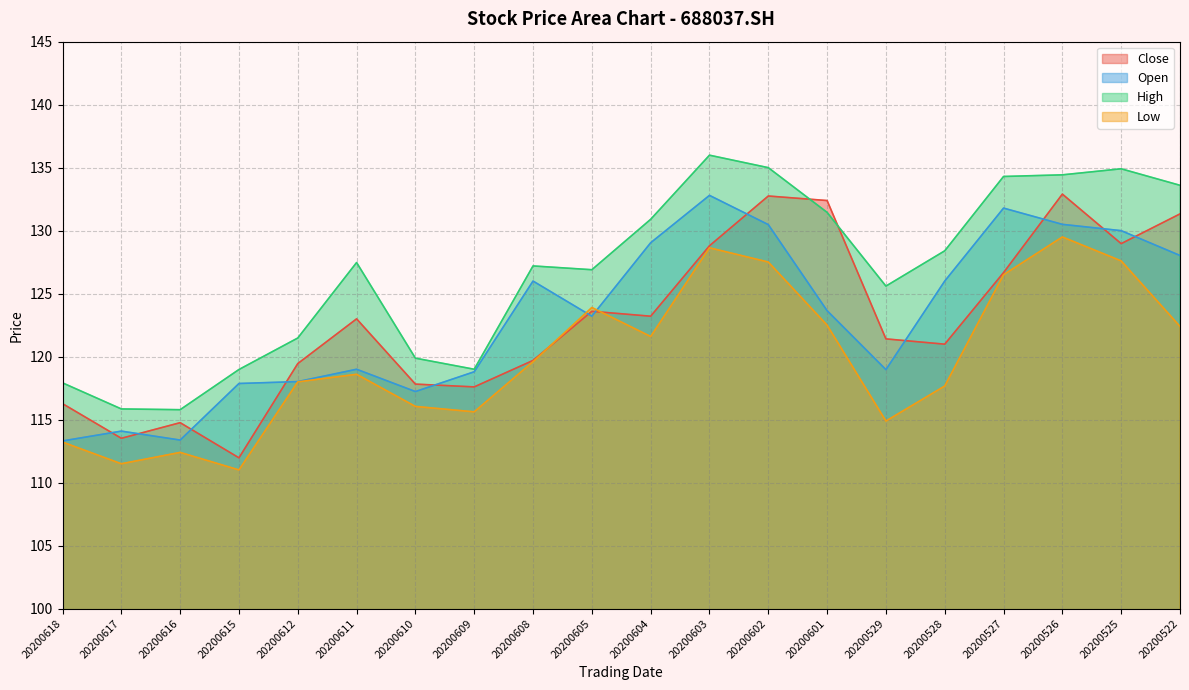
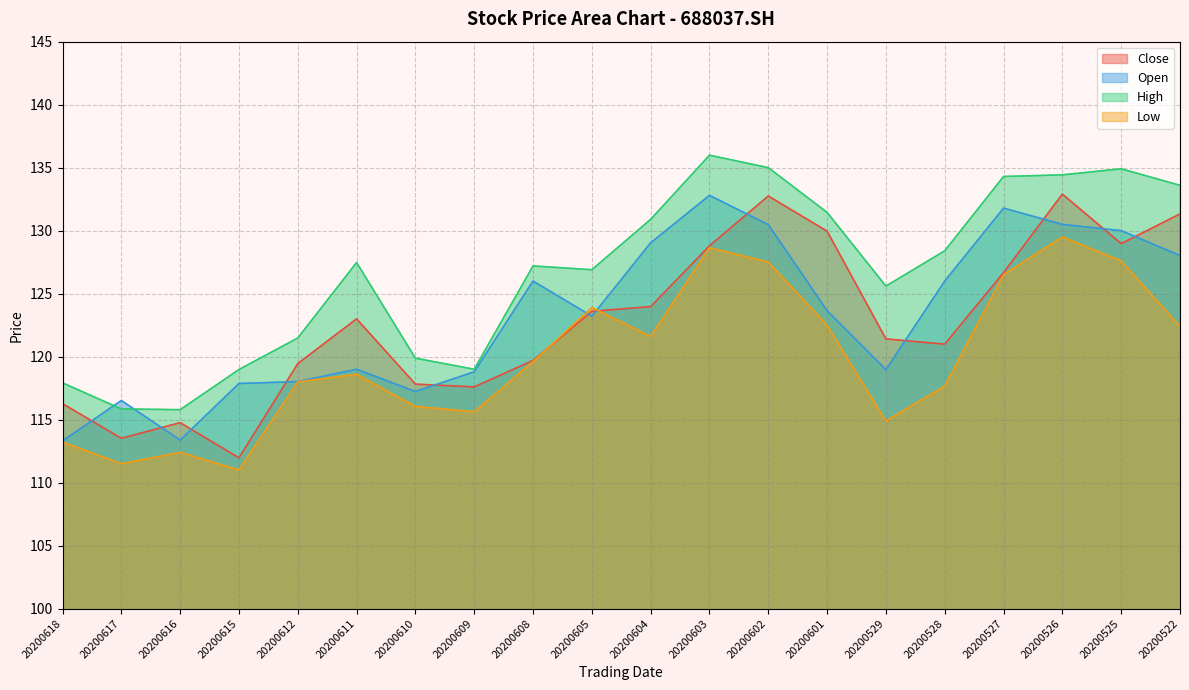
  {
    "Close": {
      "20200618": 116.3,
      "20200617": 113.5,
      "20200616": 114.8,
      "20200615": 112.0,
      "20200612": 119.5,
      "20200611": 123.0,
      "20200610": 117.8,
      "20200609": 117.6,
      "20200605": 123.6,
-     "20200604": 123.2,
+     "20200604": 124.0,
      "20200602": 132.8,
-     "20200601": 132.4,
+     "20200601": 130.0,
      "20200529": 121.4,
      "20200528": 121.0,
      "20200526": 132.9,
      "20200525": 129.0,
      "20200522": 131.3
    },
    "Open": {
-     "20200617": 114.1,
+     "20200617": 116.5,
      "20200616": 113.4,
      "20200615": 117.9,
      "20200611": 119.0,
      "20200610": 117.2,
      "20200608": 126.0,
      "20200605": 123.2,
      "20200604": 129.0,
      "20200603": 132.8,
      "20200602": 130.5,
      "20200601": 123.7,
      "20200529": 119.0,
      "20200528": 126.0,
      "20200527": 131.8,
      "20200526": 130.5,
      "20200525": 130.0,
      "20200522": 128.0
    },
    "High": {
      "20200618": 117.9,
      "20200617": 115.9,
      "20200616": 115.8,
      "20200615": 119.0,
      "20200612": 121.5,
      "20200611": 127.5,
      "20200610": 119.9,
      "20200608": 127.2,
      "20200605": 126.9,
      "20200604": 130.9,
      "20200603": 136.0,
      "20200602": 135.0,
      "20200601": 131.5,
      "20200529": 125.6,
      "20200528": 128.4,
      "20200527": 134.3,
      "20200526": 134.4,
      "20200525": 134.9,
      "20200522": 133.6
    },
    "Low": {
      "20200617": 111.5,
      "20200616": 112.4,
      "20200615": 111.0,
      "20200611": 118.6,
      "20200610": 116.1,
      "20200609": 115.6,
      "20200605": 123.9,
      "20200604": 121.6,
      "20200602": 127.5,
      "20200601": 122.5,
      "20200529": 114.9,
      "20200528": 117.7,
      "20200526": 129.5,
      "20200525": 127.6,
      "20200522": 122.4
    }
  }
